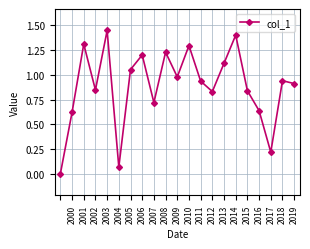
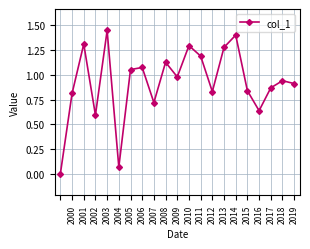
  {
-   "2000": 0.6,
+   "2000": 0.8,
    "2001": 1.3,
-   "2002": 0.8,
+   "2002": 0.6,
    "2003": 1.4,
    "2004": 0.1,
    "2005": 1.1,
-   "2006": 1.2,
+   "2006": 1.1,
    "2007": 0.7,
-   "2008": 1.2,
+   "2008": 1.1,
    "2009": 1.0,
    "2010": 1.3,
-   "2011": 0.9,
+   "2011": 1.2,
    "2012": 0.8,
-   "2013": 1.1,
+   "2013": 1.3,
    "2014": 1.4,
    "2015": 0.8,
    "2016": 0.6,
-   "2017": 0.2,
+   "2017": 0.9,
    "2018": 0.9,
    "2019": 0.9
  }
